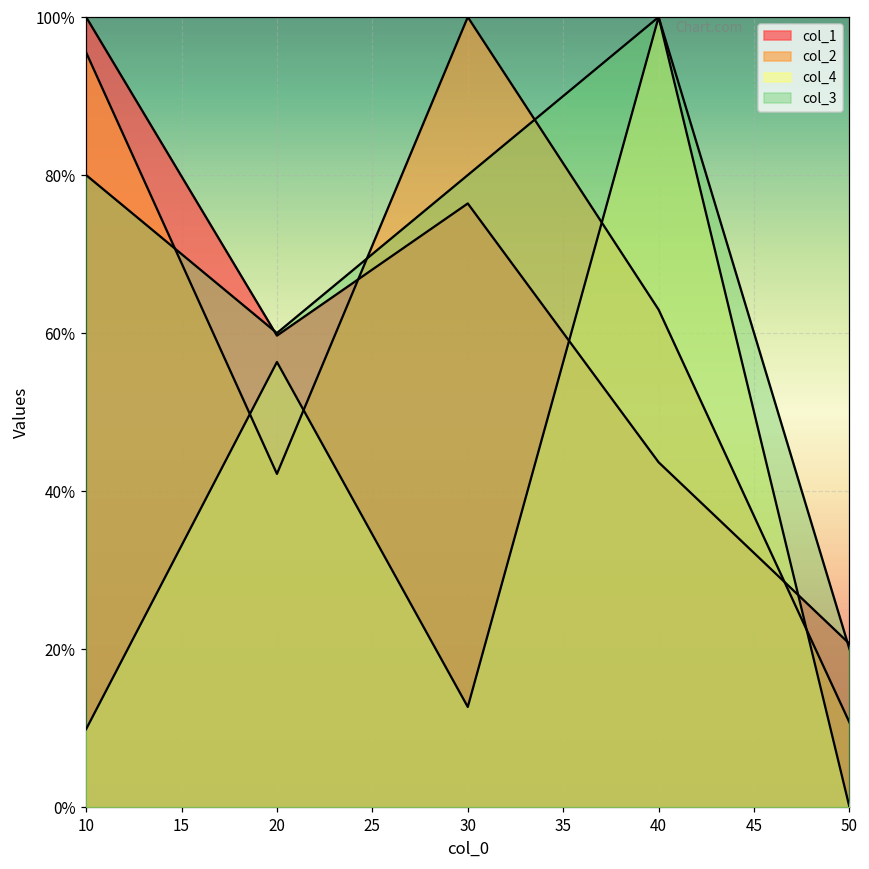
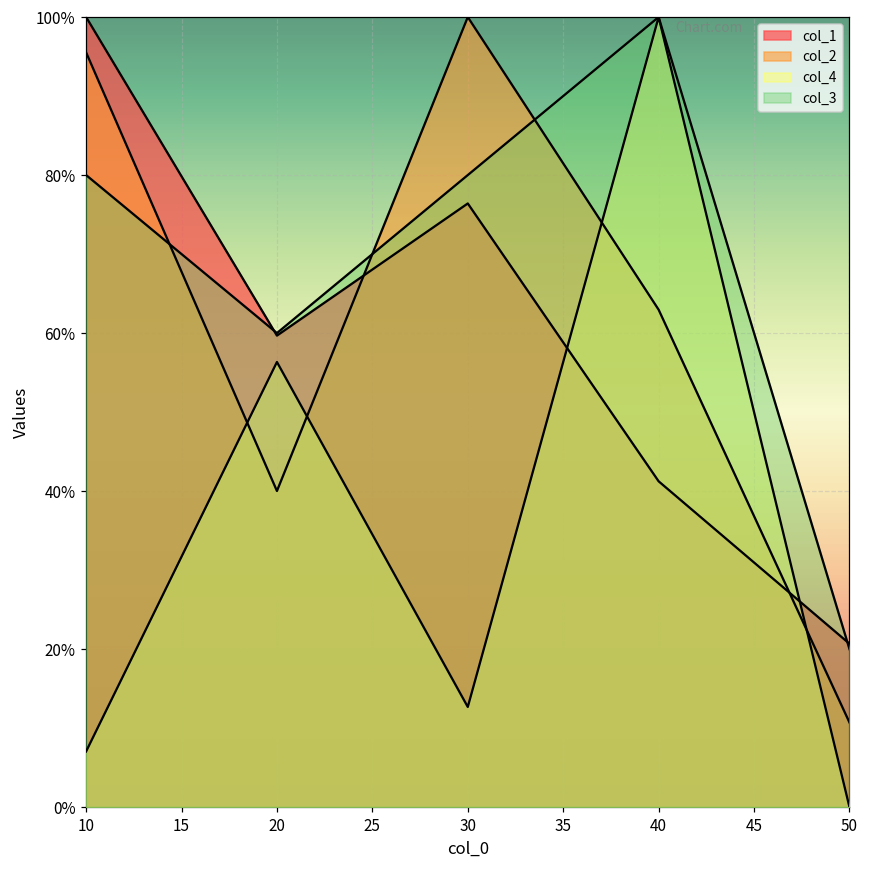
  {
    "col_1": {
      "10": "100%",
      "30": "76%",
-     "40": "44%",
+     "40": "41%",
      "50": "21%"
    },
    "col_2": {
      "10": "96%",
-     "20": "42%",
+     "20": "40%",
      "30": "100%",
      "40": "63%",
      "50": "11%"
    },
    "col_4": {
-     "10": "10%",
+     "10": "7%",
      "20": "56%",
      "30": "13%",
      "50": "0%"
    },
    "col_3": {
      "10": "80%",
      "30": "80%",
      "50": "20%"
    }
  }
